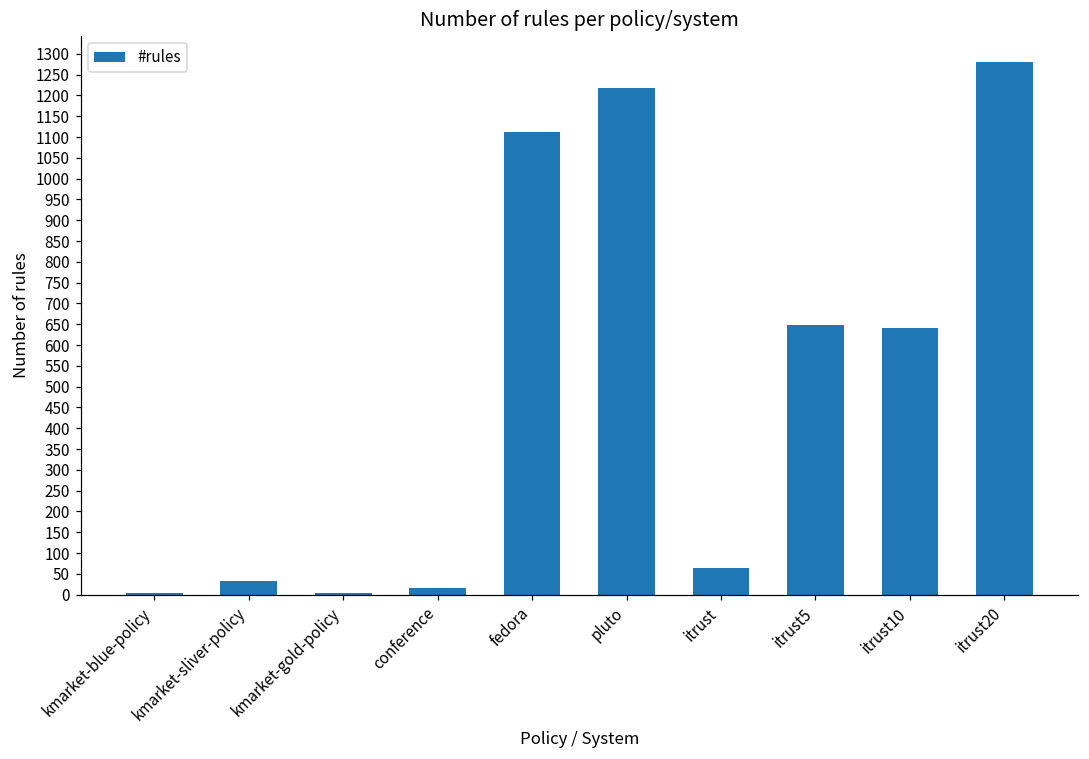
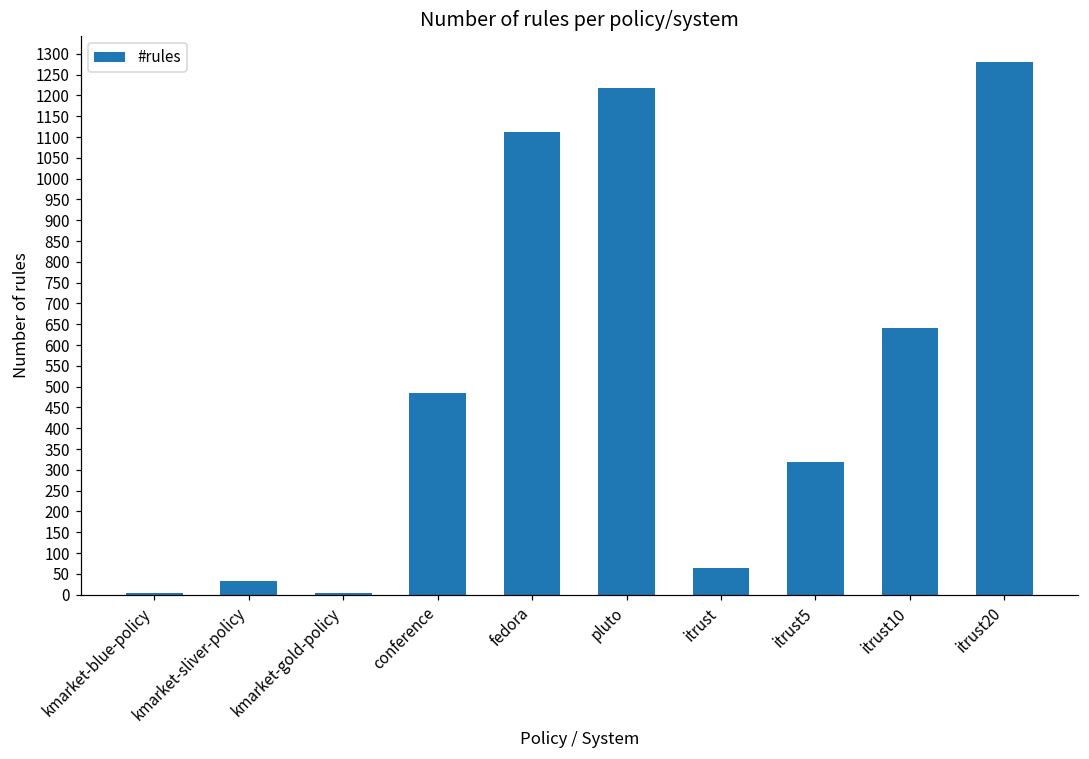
  {
    "kmarket-sliver-policy": 30,
-   "conference": 20,
+   "conference": 480,
    "fedora": 1110,
    "pluto": 1220,
    "itrust": 60,
-   "itrust5": 650,
+   "itrust5": 320,
    "itrust10": 640,
    "itrust20": 1280
  }
